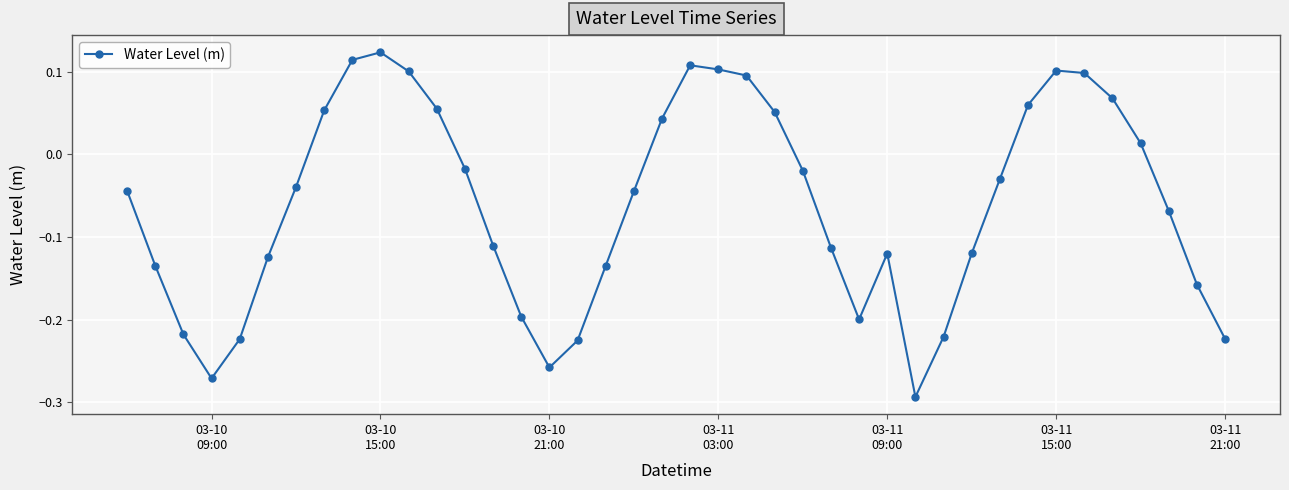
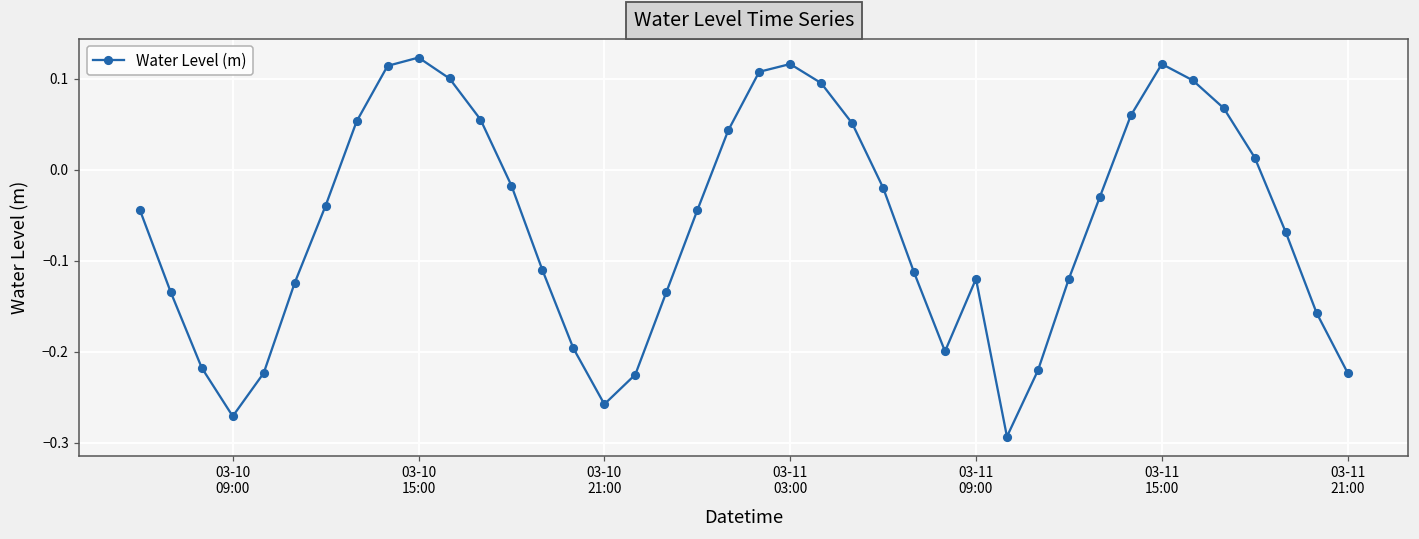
  {
    "03-10 09:00": -0.27,
    "03-10 15:00": 0.12,
    "03-10 21:00": -0.26,
-   "03-11 03:00": 0.10,
+   "03-11 03:00": 0.12,
    "03-11 09:00": -0.12,
-   "03-11 15:00": 0.10,
+   "03-11 15:00": 0.12,
    "03-11 21:00": -0.22
  }
